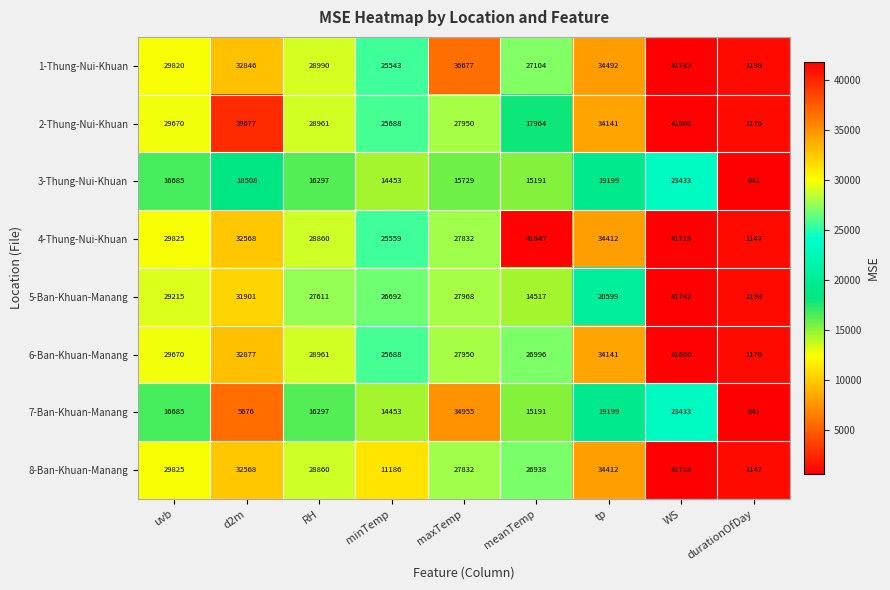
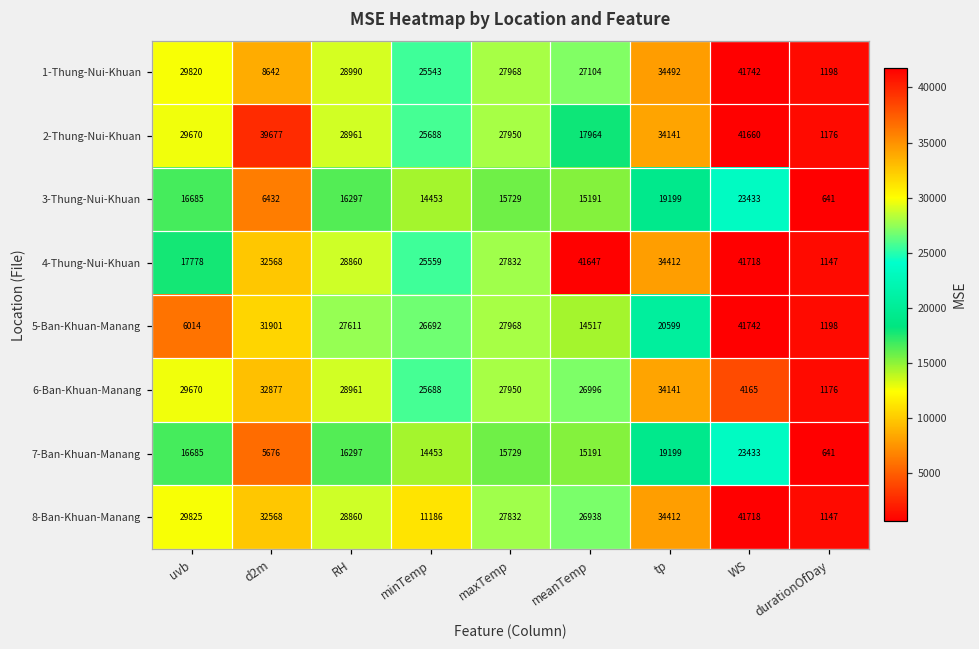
  {
    "1-Thung-Nui-Khuan": {
      "uvb": 29820,
-     "d2m": 32846,
+     "d2m": 8642,
      "RH": 28990,
      "minTemp": 25543,
-     "maxTemp": 36677,
+     "maxTemp": 27968,
      "meanTemp": 27104,
      "tp": 34492,
      "WS": 41742,
      "durationOfDay": 1198
    },
    "2-Thung-Nui-Khuan": {
      "uvb": 29670,
      "d2m": 39677,
      "RH": 28961,
      "minTemp": 25688,
      "maxTemp": 27950,
      "meanTemp": 17964,
      "tp": 34141,
      "WS": 41660,
      "durationOfDay": 1176
    },
    "3-Thung-Nui-Khuan": {
      "uvb": 16685,
-     "d2m": 18508,
+     "d2m": 6432,
      "RH": 16297,
      "minTemp": 14453,
      "maxTemp": 15729,
      "meanTemp": 15191,
      "tp": 19199,
      "WS": 23433,
      "durationOfDay": 641
    },
    "4-Thung-Nui-Khuan": {
-     "uvb": 29825,
+     "uvb": 17778,
      "d2m": 32568,
      "RH": 28860,
      "minTemp": 25559,
      "maxTemp": 27832,
      "meanTemp": 41647,
      "tp": 34412,
      "WS": 41718,
      "durationOfDay": 1147
    },
    "5-Ban-Khuan-Manang": {
-     "uvb": 29215,
+     "uvb": 6014,
      "d2m": 31901,
      "RH": 27611,
      "minTemp": 26692,
      "maxTemp": 27968,
      "meanTemp": 14517,
      "tp": 20599,
      "WS": 41742,
      "durationOfDay": 1198
    },
    "6-Ban-Khuan-Manang": {
      "uvb": 29670,
      "d2m": 32877,
      "RH": 28961,
      "minTemp": 25688,
      "maxTemp": 27950,
      "meanTemp": 26996,
      "tp": 34141,
-     "WS": 41660,
+     "WS": 4165,
      "durationOfDay": 1176
    },
    "7-Ban-Khuan-Manang": {
      "uvb": 16685,
      "d2m": 5676,
      "RH": 16297,
      "minTemp": 14453,
-     "maxTemp": 34955,
+     "maxTemp": 15729,
      "meanTemp": 15191,
      "tp": 19199,
      "WS": 23433,
      "durationOfDay": 641
    },
    "8-Ban-Khuan-Manang": {
      "uvb": 29825,
      "d2m": 32568,
      "RH": 28860,
      "minTemp": 11186,
      "maxTemp": 27832,
      "meanTemp": 26938,
      "tp": 34412,
      "WS": 41718,
      "durationOfDay": 1147
    }
  }
